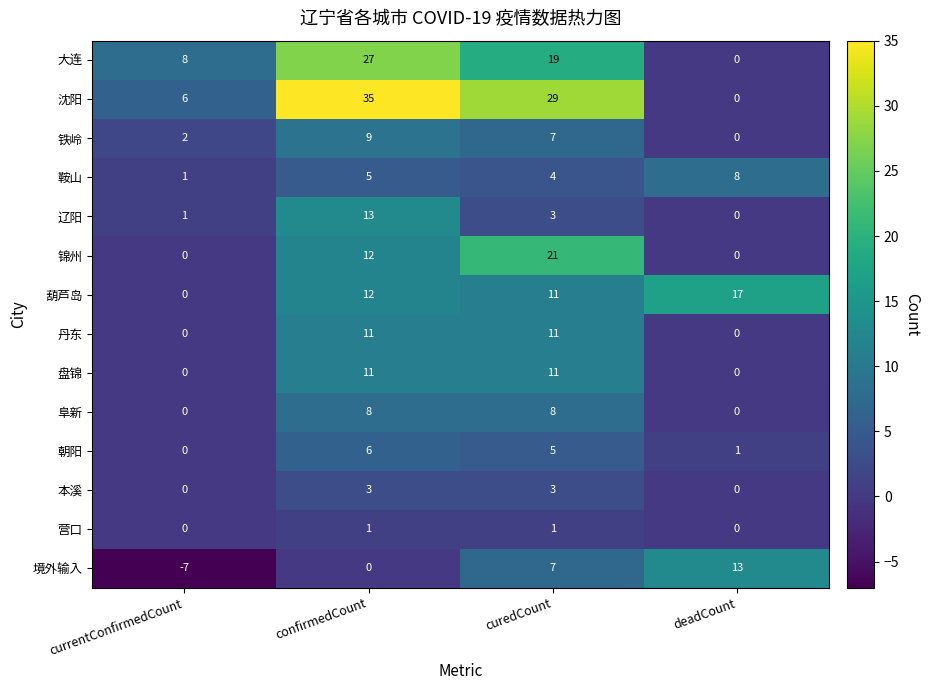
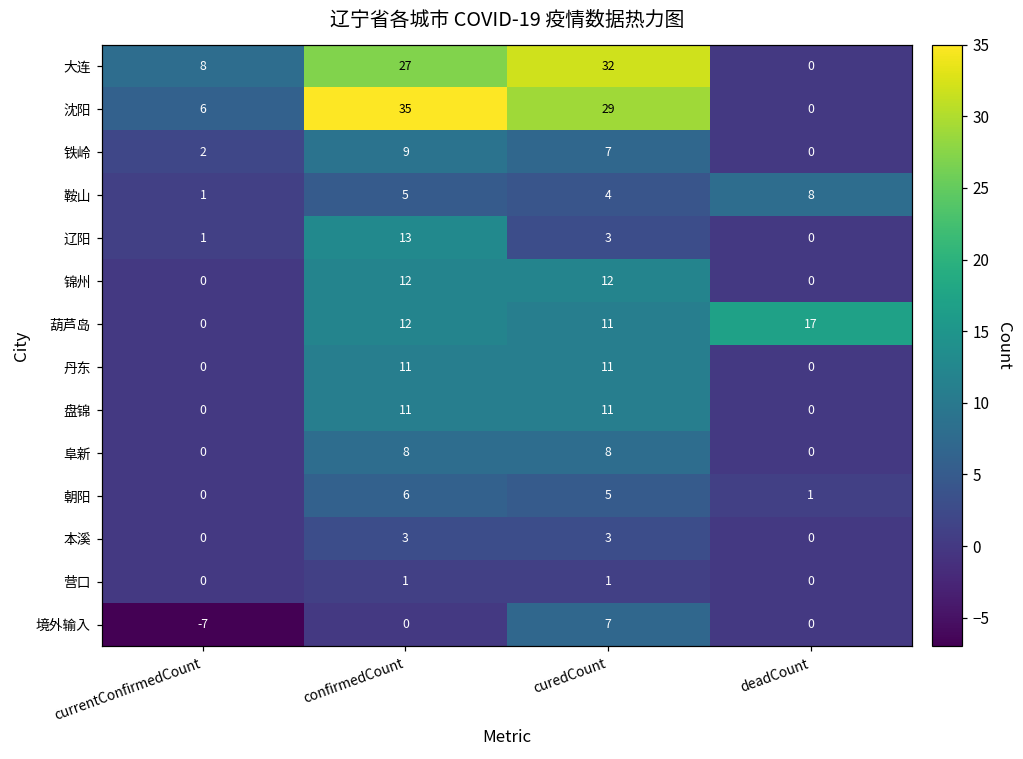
  {
    "大连": {
      "currentConfirmedCount": 8,
      "confirmedCount": 27,
-     "curedCount": 19,
+     "curedCount": 32,
      "deadCount": 0
    },
    "沈阳": {
      "currentConfirmedCount": 6,
      "confirmedCount": 35,
      "curedCount": 29,
      "deadCount": 0
    },
    "铁岭": {
      "currentConfirmedCount": 2,
      "confirmedCount": 9,
      "curedCount": 7,
      "deadCount": 0
    },
    "鞍山": {
      "currentConfirmedCount": 1,
      "confirmedCount": 5,
      "curedCount": 4,
      "deadCount": 8
    },
    "辽阳": {
      "currentConfirmedCount": 1,
      "confirmedCount": 13,
      "curedCount": 3,
      "deadCount": 0
    },
    "锦州": {
      "currentConfirmedCount": 0,
      "confirmedCount": 12,
-     "curedCount": 21,
+     "curedCount": 12,
      "deadCount": 0
    },
    "葫芦岛": {
      "currentConfirmedCount": 0,
      "confirmedCount": 12,
      "curedCount": 11,
      "deadCount": 17
    },
    "丹东": {
      "currentConfirmedCount": 0,
      "confirmedCount": 11,
      "curedCount": 11,
      "deadCount": 0
    },
    "盘锦": {
      "currentConfirmedCount": 0,
      "confirmedCount": 11,
      "curedCount": 11,
      "deadCount": 0
    },
    "阜新": {
      "currentConfirmedCount": 0,
      "confirmedCount": 8,
      "curedCount": 8,
      "deadCount": 0
    },
    "朝阳": {
      "currentConfirmedCount": 0,
      "confirmedCount": 6,
      "curedCount": 5,
      "deadCount": 1
    },
    "本溪": {
      "currentConfirmedCount": 0,
      "confirmedCount": 3,
      "curedCount": 3,
      "deadCount": 0
    },
    "营口": {
      "currentConfirmedCount": 0,
      "confirmedCount": 1,
      "curedCount": 1,
      "deadCount": 0
    },
    "境外输入": {
      "currentConfirmedCount": -7,
      "confirmedCount": 0,
      "curedCount": 7,
-     "deadCount": 13
+     "deadCount": 0
    }
  }
